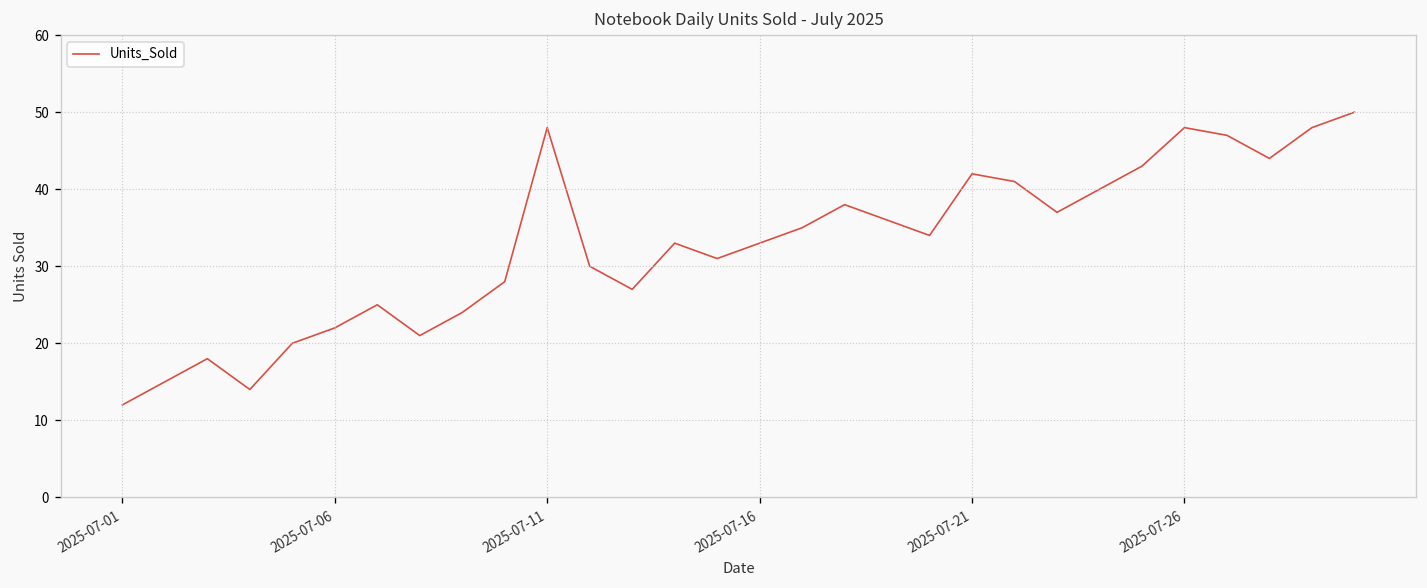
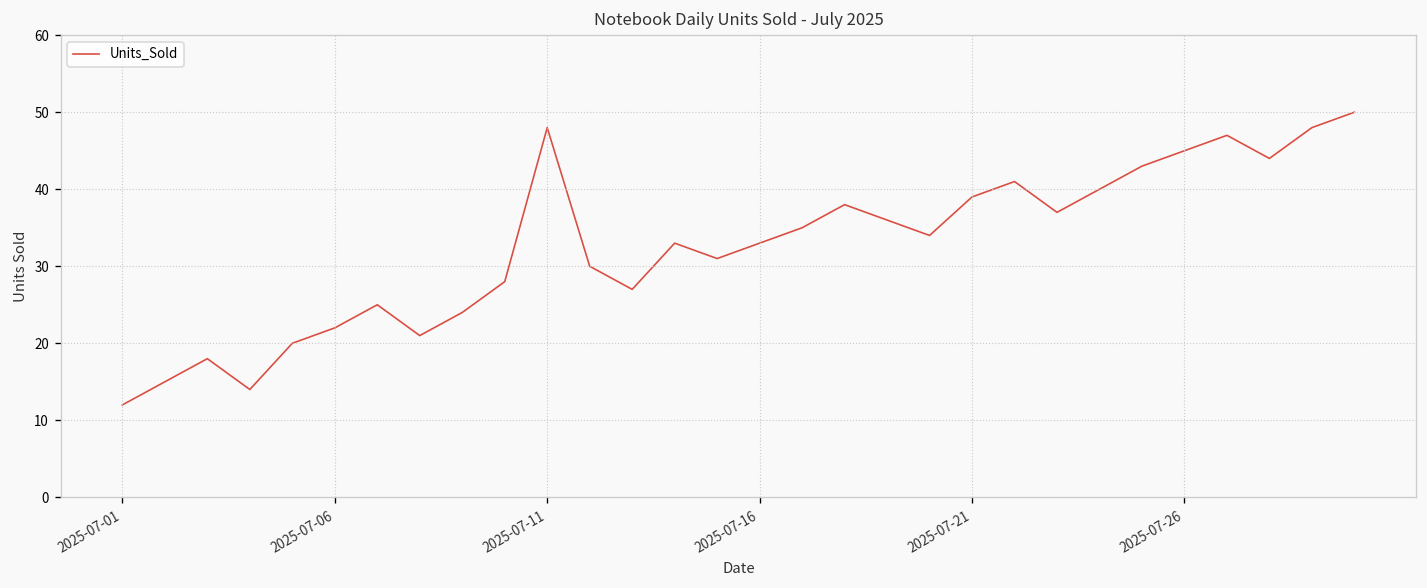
  {
    "2025-07-01": 12,
    "2025-07-06": 22,
    "2025-07-11": 48,
    "2025-07-16": 33,
-   "2025-07-21": 42,
-   "2025-07-26": 48
+   "2025-07-21": 39,
+   "2025-07-26": 45
  }
